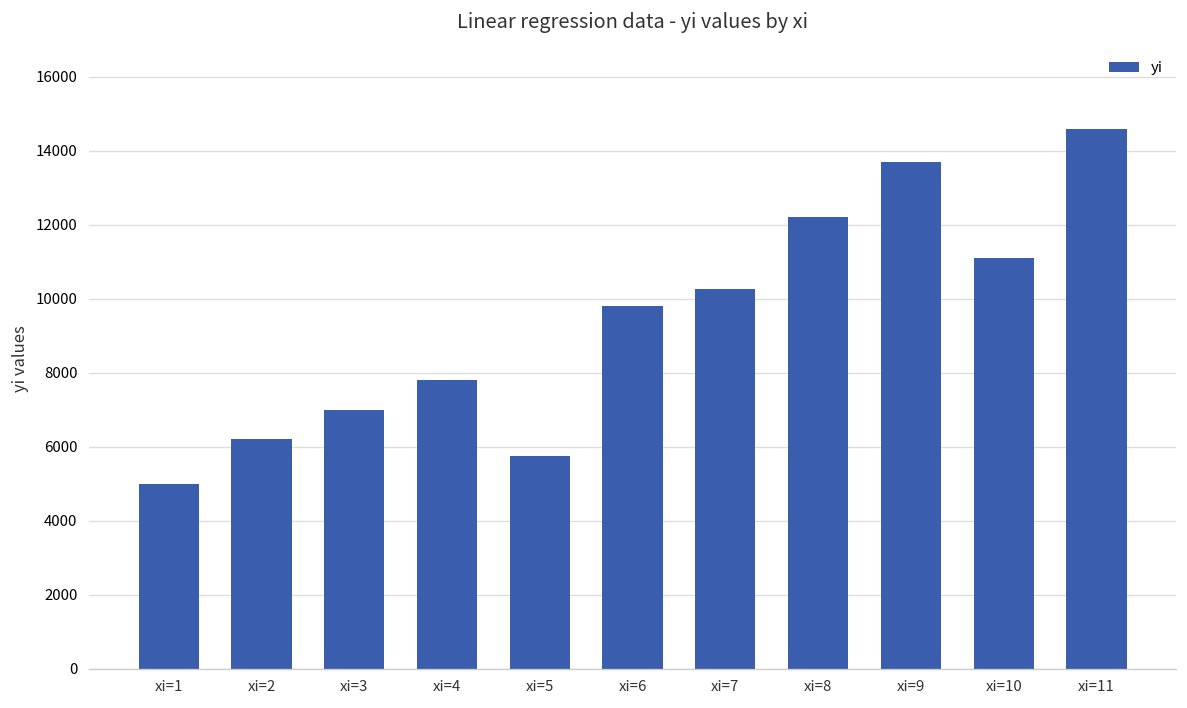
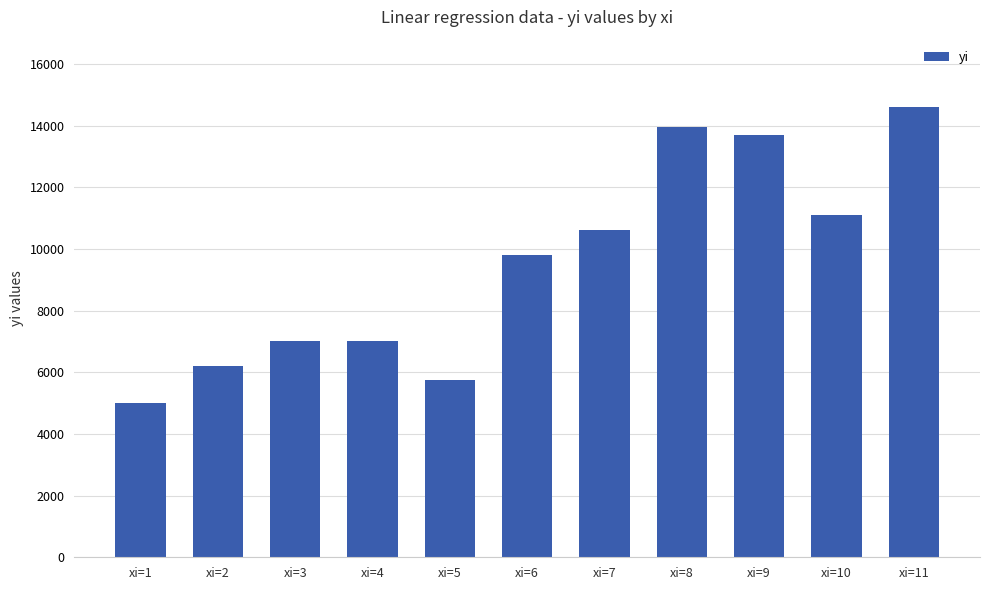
  {
    "xi=1": 5000,
    "xi=2": 6200,
    "xi=3": 7000,
-   "xi=4": 7800,
+   "xi=4": 7000,
    "xi=5": 5800,
    "xi=6": 9800,
-   "xi=7": 10300,
-   "xi=8": 12200,
+   "xi=7": 10600,
+   "xi=8": 14000,
    "xi=9": 13700,
    "xi=10": 11100,
    "xi=11": 14600
  }
